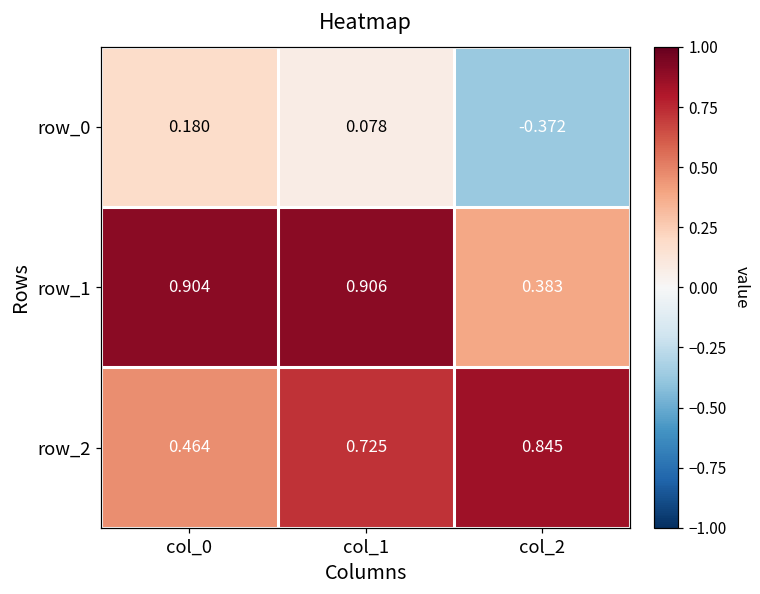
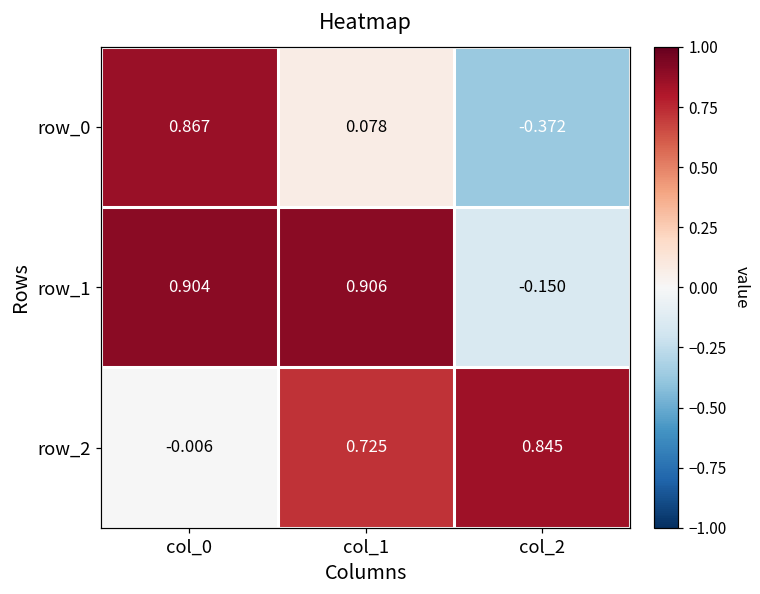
  {
    "row_0": {
-     "col_0": 0.180,
+     "col_0": 0.867,
      "col_1": 0.078,
      "col_2": -0.372
    },
    "row_1": {
      "col_0": 0.904,
      "col_1": 0.906,
-     "col_2": 0.383
+     "col_2": -0.150
    },
    "row_2": {
-     "col_0": 0.464,
+     "col_0": -0.006,
      "col_1": 0.725,
      "col_2": 0.845
    }
  }
